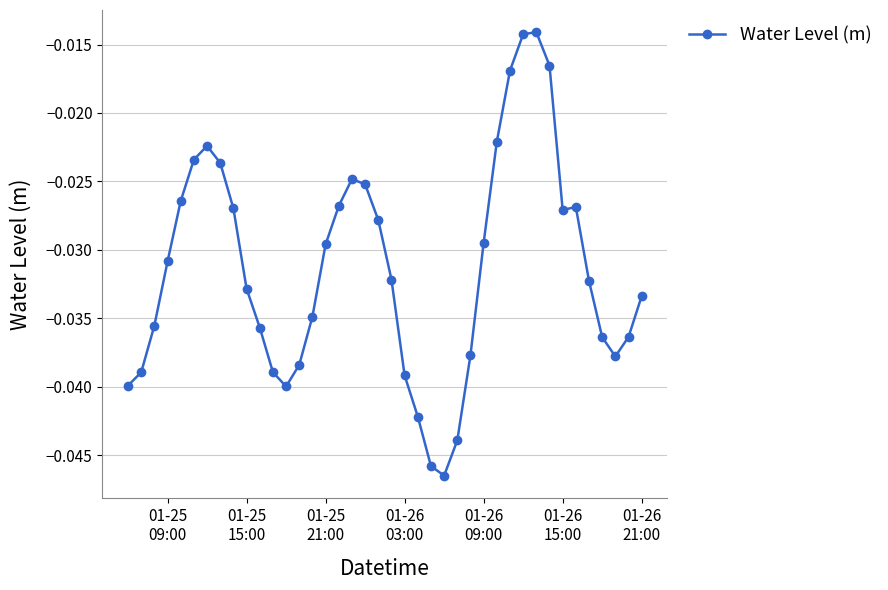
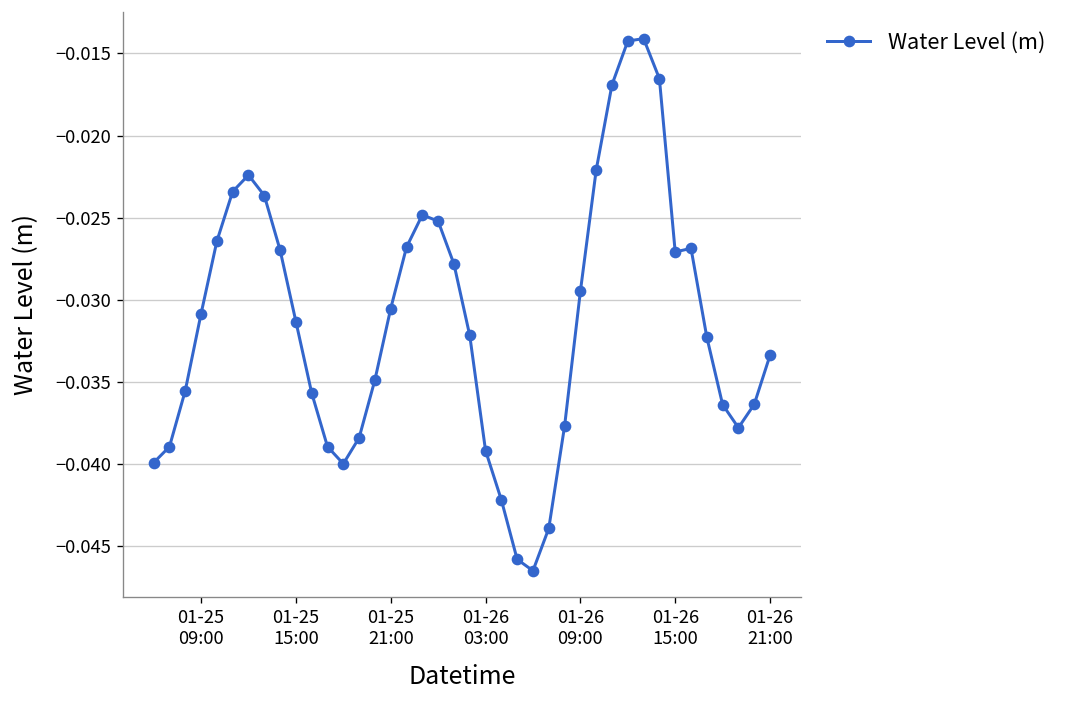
  {
    "01-25 09:00": -0.0309,
-   "01-25 15:00": -0.0328,
-   "01-25 21:00": -0.0296,
+   "01-25 15:00": -0.0313,
+   "01-25 21:00": -0.0305,
    "01-26 03:00": -0.0392,
    "01-26 09:00": -0.0295,
    "01-26 15:00": -0.0271,
    "01-26 21:00": -0.0334
  }
